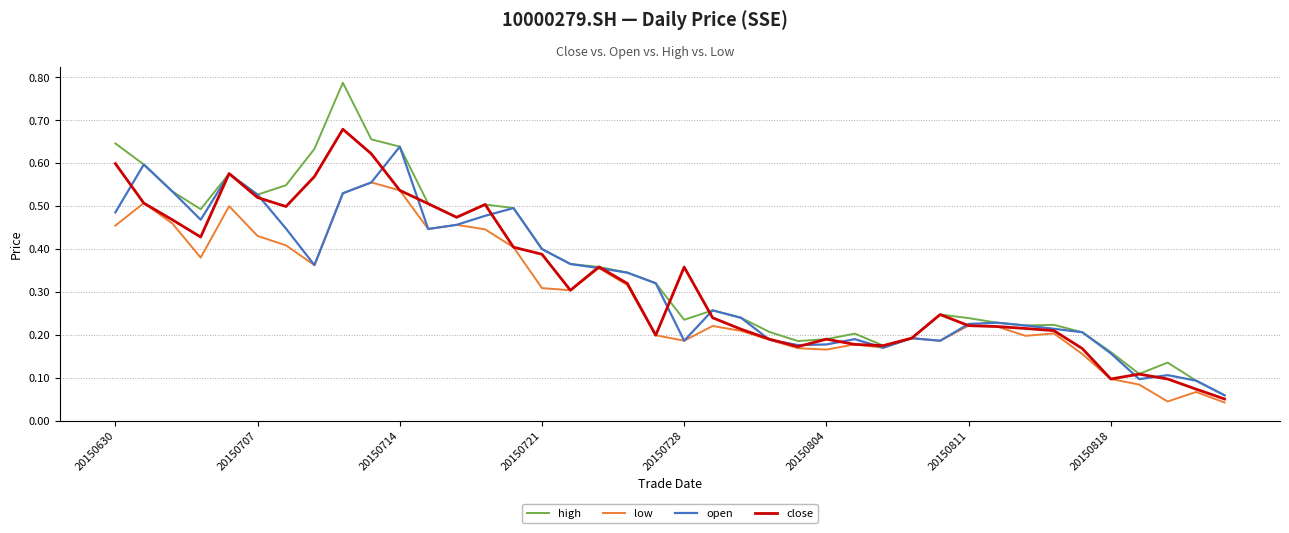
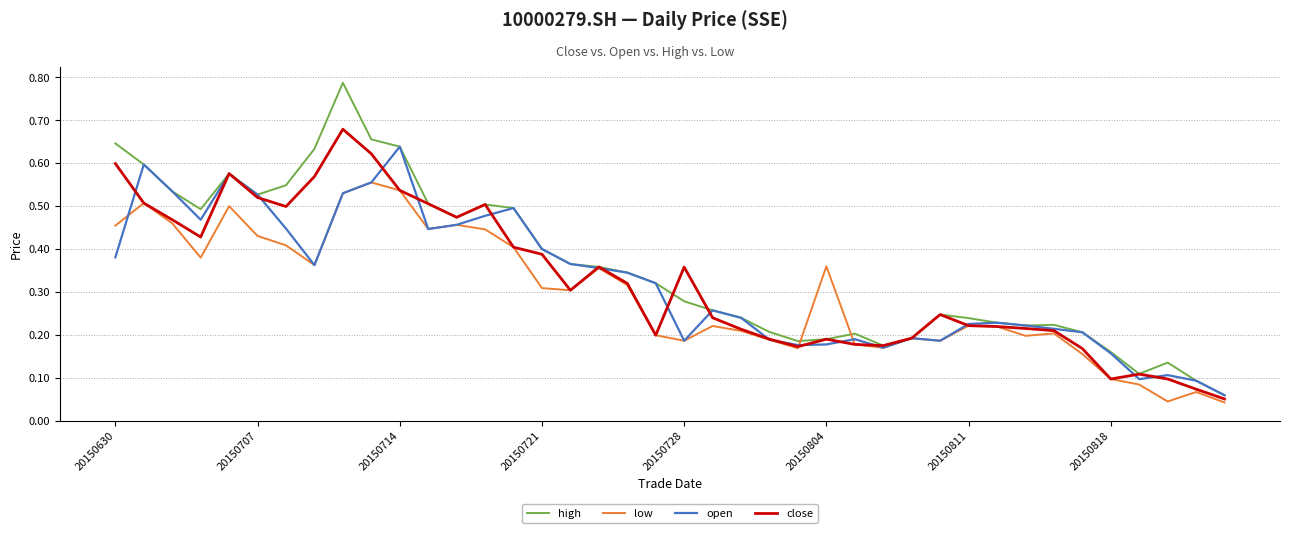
  {
    "high": {
      "20150630": 0.65,
-     "20150728": 0.24,
+     "20150728": 0.28,
      "20150811": 0.24
    },
    "low": {
      "20150630": 0.45,
      "20150707": 0.43,
      "20150721": 0.31,
-     "20150804": 0.17
+     "20150804": 0.36
    },
    "open": {
-     "20150630": 0.49,
+     "20150630": 0.38,
      "20150804": 0.18
    },
    "close": {
      "20150630": 0.60,
      "20150707": 0.52,
      "20150721": 0.39,
      "20150728": 0.36
    }
  }
